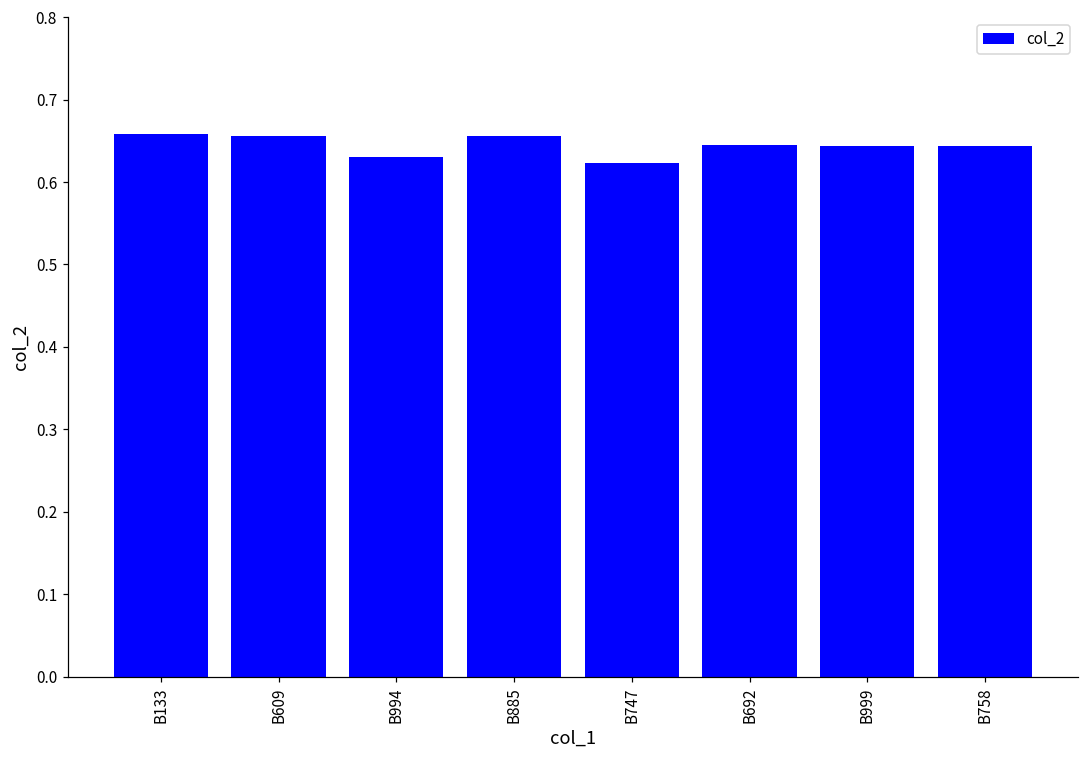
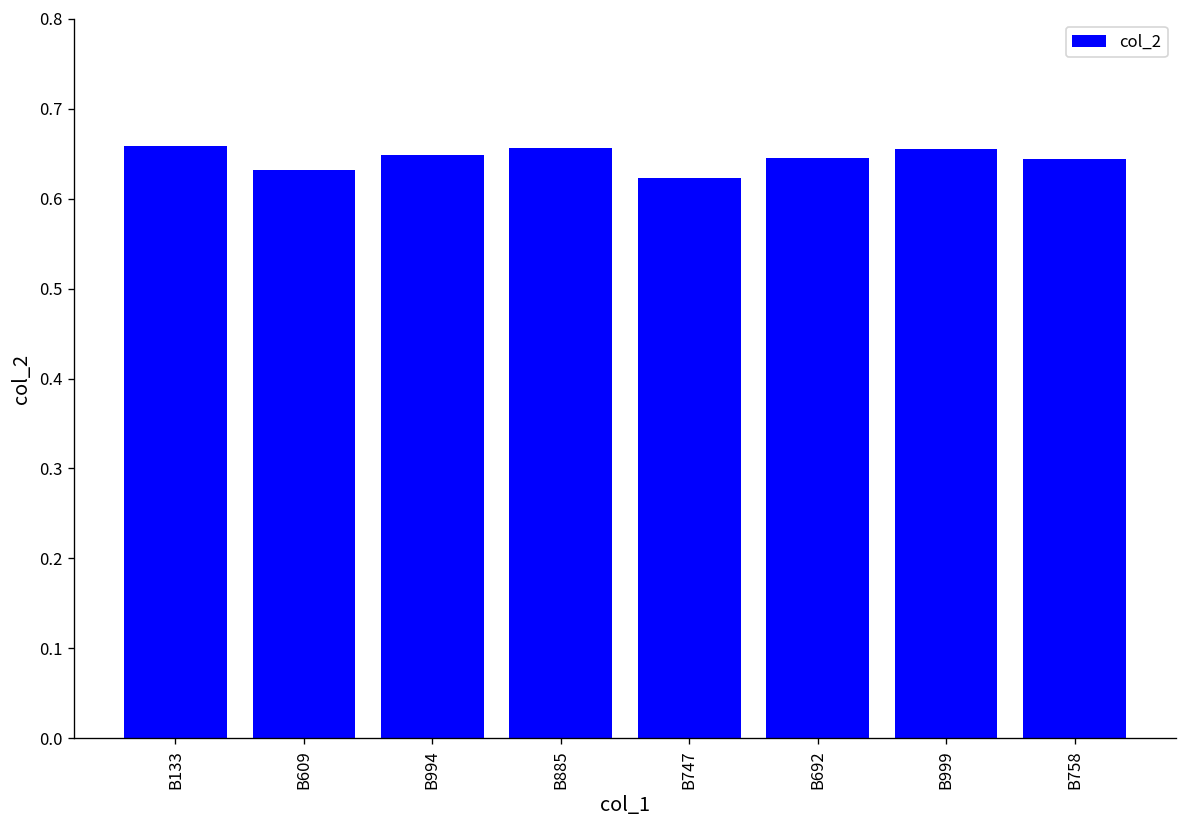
  {
    "B133": 0.66,
-   "B609": 0.66,
-   "B994": 0.63,
+   "B609": 0.63,
+   "B994": 0.65,
    "B885": 0.66,
    "B747": 0.62,
    "B692": 0.65,
-   "B999": 0.64,
+   "B999": 0.66,
    "B758": 0.64
  }
